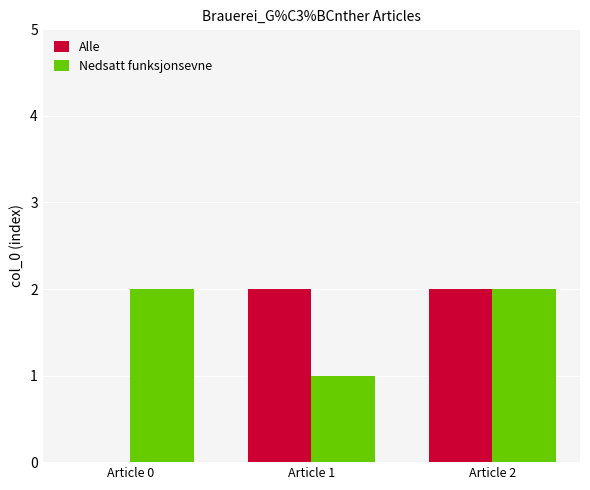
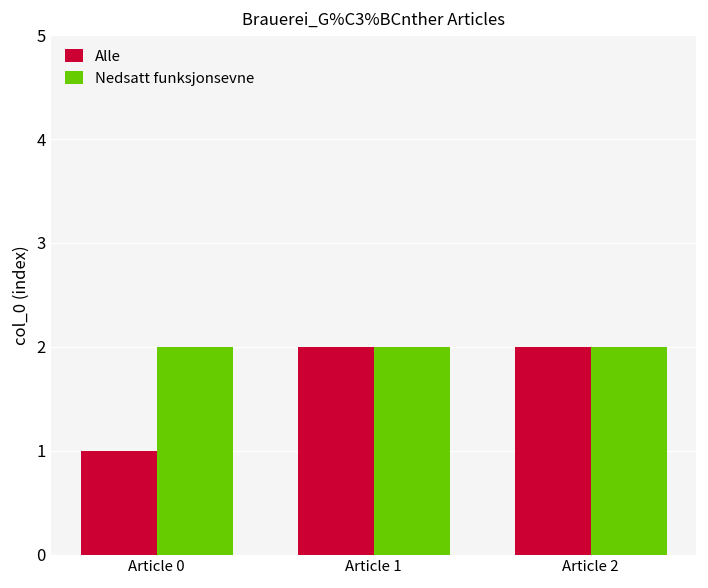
  {
    "Alle": {
-     "Article 0": 0,
+     "Article 0": 1,
      "Article 1": 2,
      "Article 2": 2
    },
    "Nedsatt funksjonsevne": {
      "Article 0": 2,
-     "Article 1": 1,
+     "Article 1": 2,
      "Article 2": 2
    }
  }
